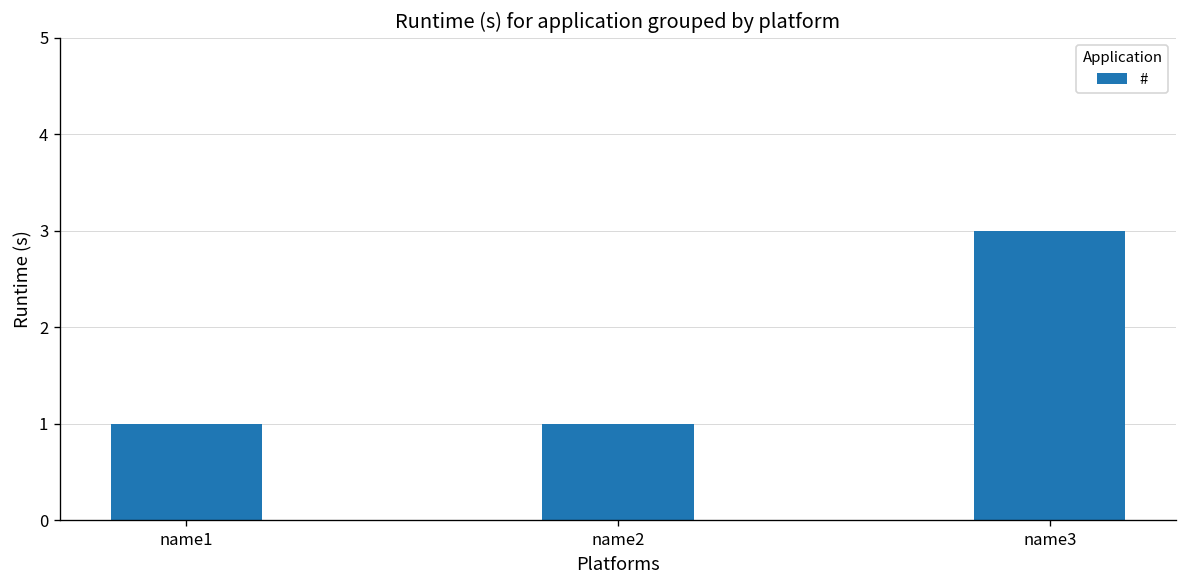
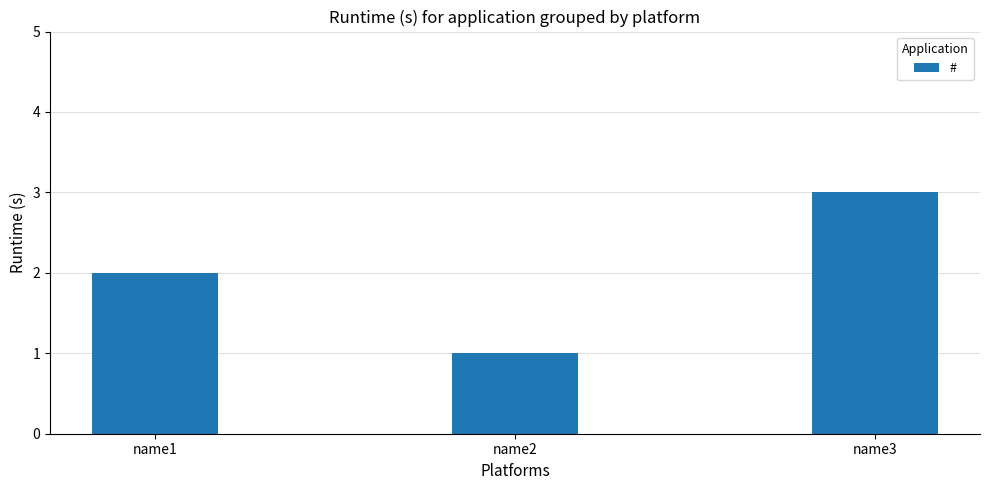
  {
-   "name1": 1,
+   "name1": 2,
    "name2": 1,
    "name3": 3
  }
